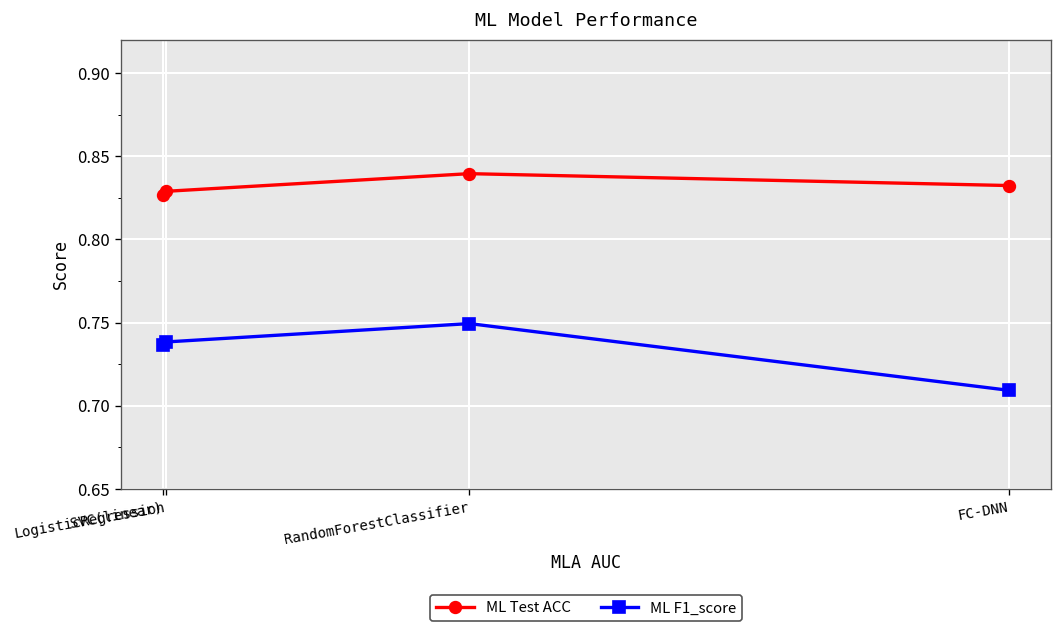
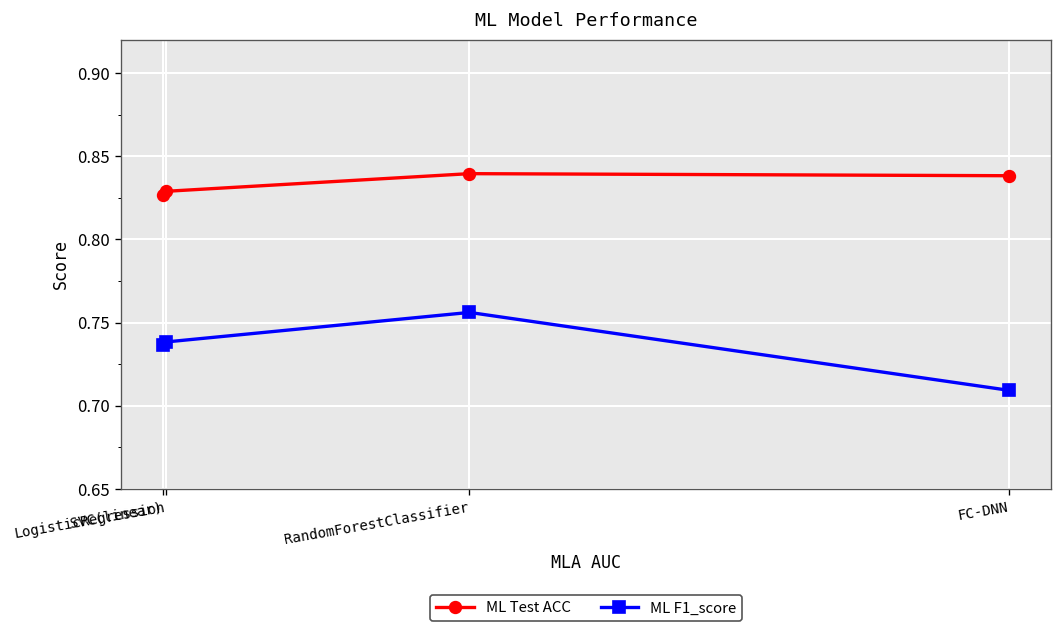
  {
    "ML Test ACC": {
      "SVC(linear)": 0.827,
      "LogisticRegression": 0.829,
      "RandomForestClassifier": 0.840,
-     "FC-DNN": 0.832
+     "FC-DNN": 0.838
    },
    "ML F1_score": {
      "SVC(linear)": 0.737,
      "LogisticRegression": 0.738,
-     "RandomForestClassifier": 0.749,
+     "RandomForestClassifier": 0.756,
      "FC-DNN": 0.709
    }
  }
